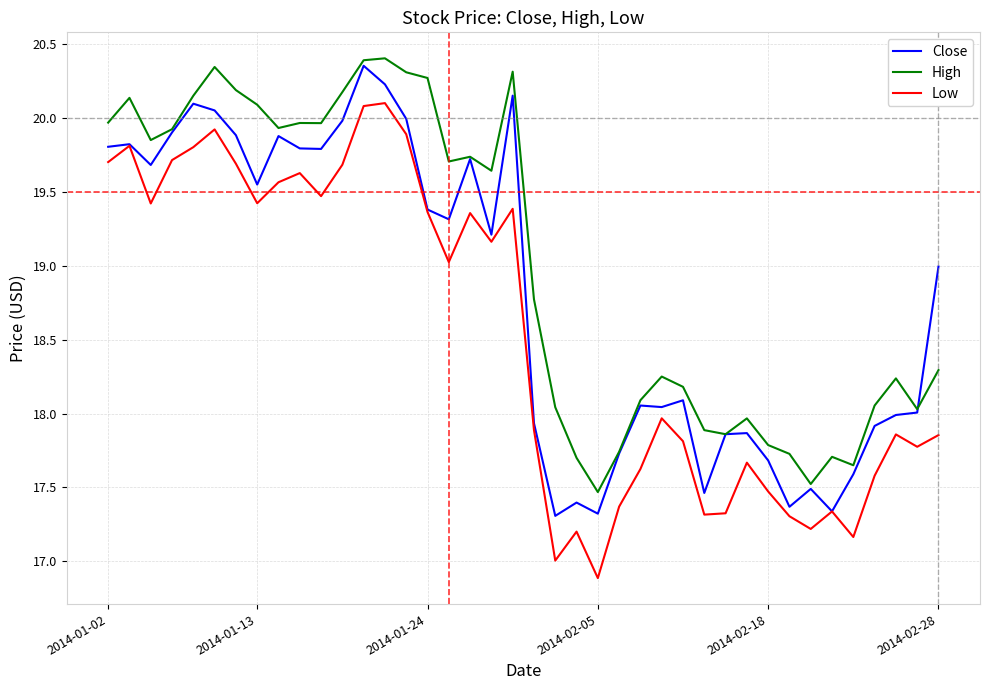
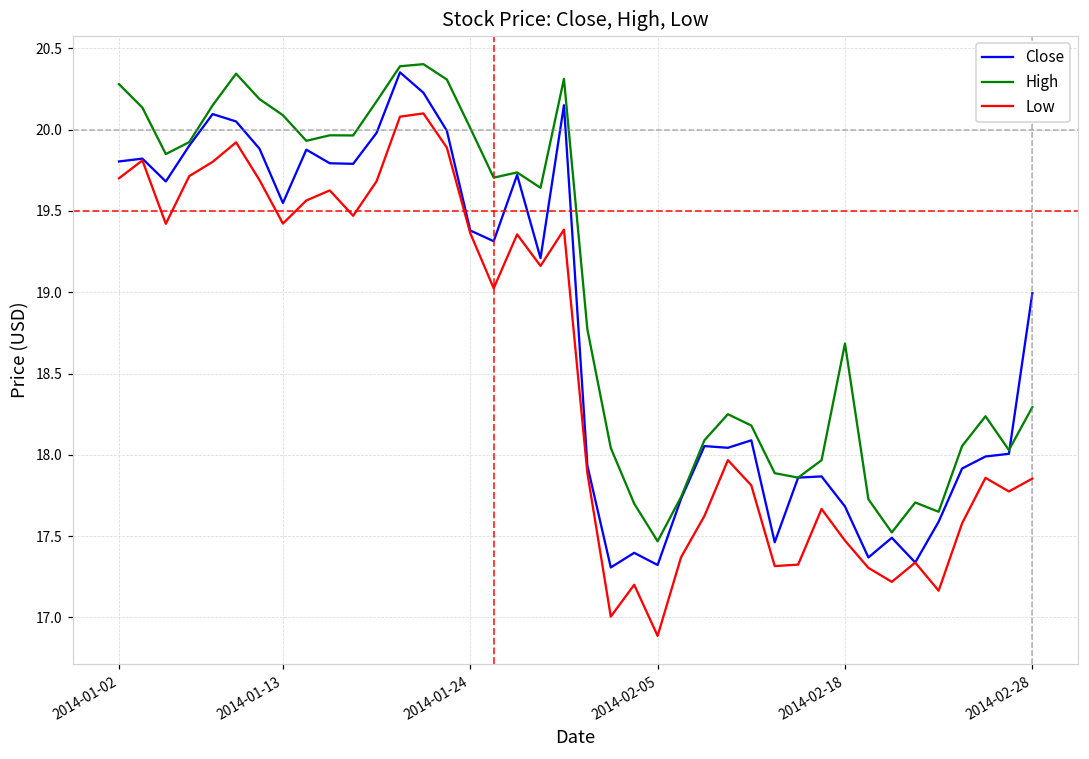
  {
    "Close": {
      "2014-01-02": 19.80,
      "2014-01-13": 19.55,
      "2014-02-05": 17.32,
      "2014-02-18": 17.68,
      "2014-02-28": 18.99
    },
    "High": {
-     "2014-01-02": 19.97,
+     "2014-01-02": 20.28,
      "2014-01-13": 20.09,
-     "2014-01-24": 20.27,
+     "2014-01-24": 20.01,
      "2014-02-05": 17.47,
-     "2014-02-18": 17.79,
+     "2014-02-18": 18.68,
      "2014-02-28": 18.29
    },
    "Low": {
      "2014-01-02": 19.70,
      "2014-01-13": 19.42,
      "2014-02-05": 16.89,
      "2014-02-18": 17.47,
      "2014-02-28": 17.85
    }
  }
